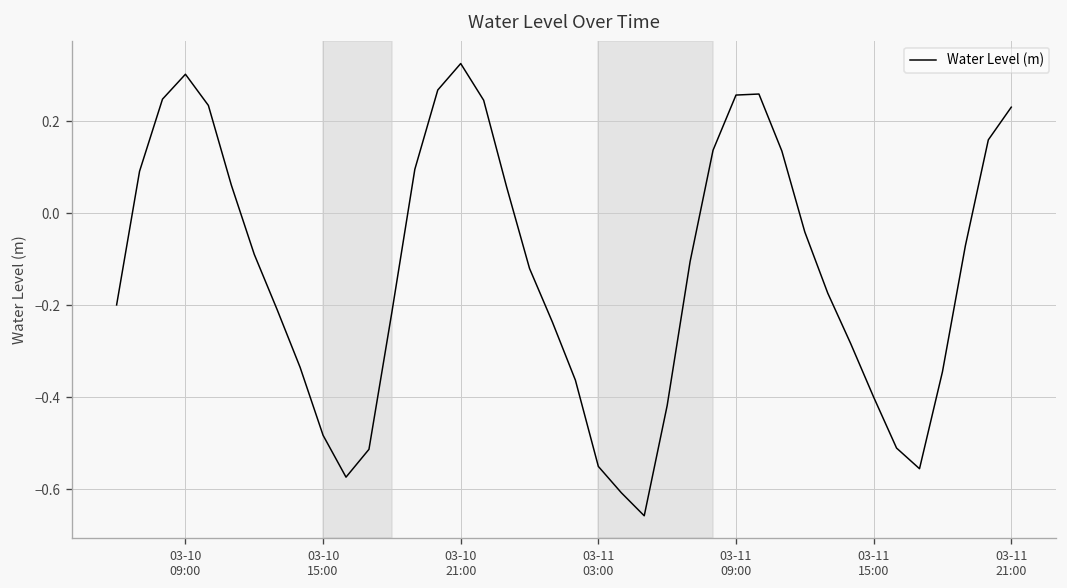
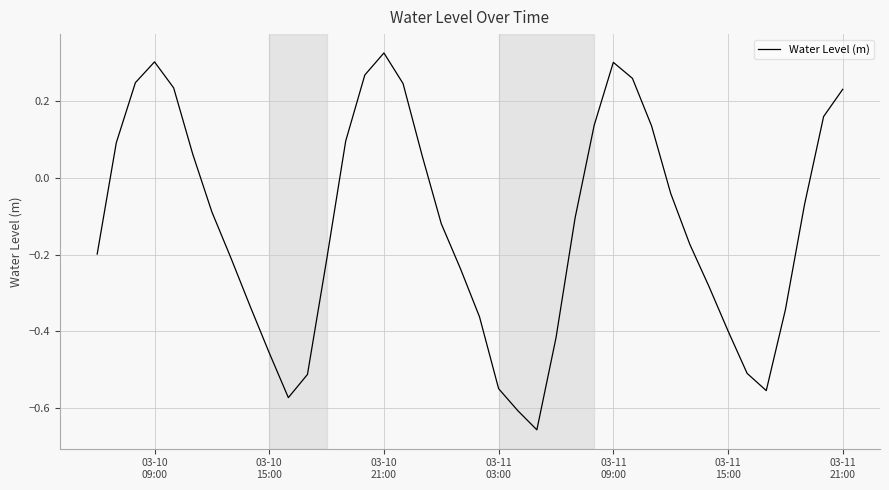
  {
    "03-10 09:00": 0.30,
-   "03-10 15:00": -0.48,
+   "03-10 15:00": -0.46,
    "03-10 21:00": 0.33,
    "03-11 03:00": -0.55,
-   "03-11 09:00": 0.26,
+   "03-11 09:00": 0.30,
    "03-11 15:00": -0.40,
    "03-11 21:00": 0.23
  }
